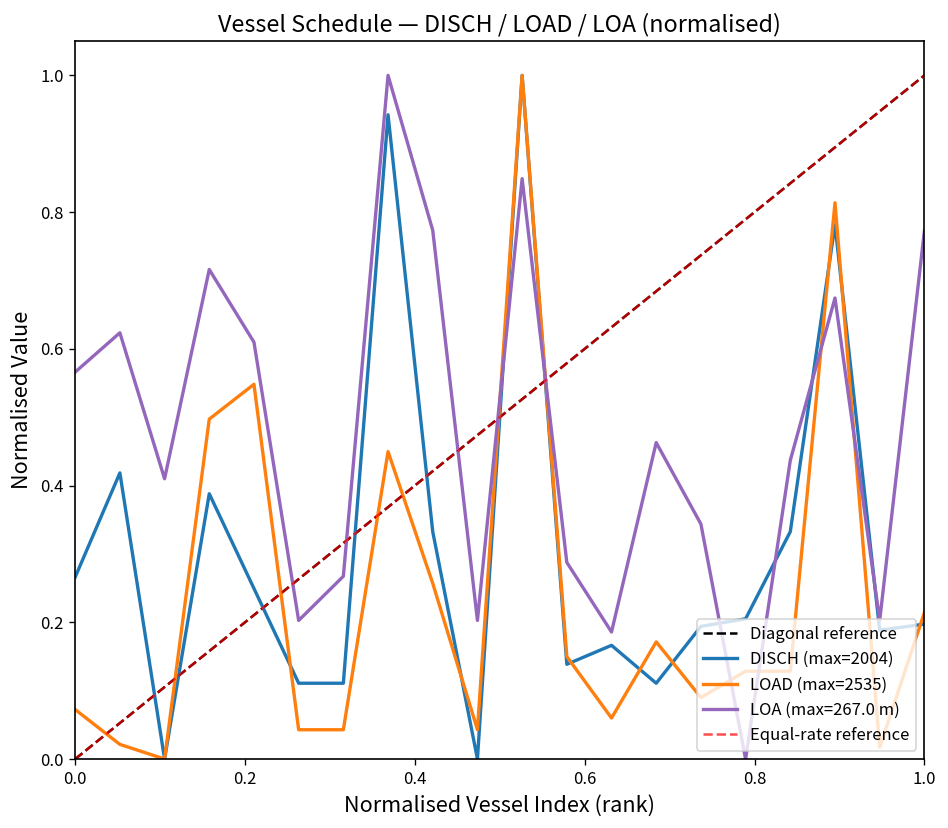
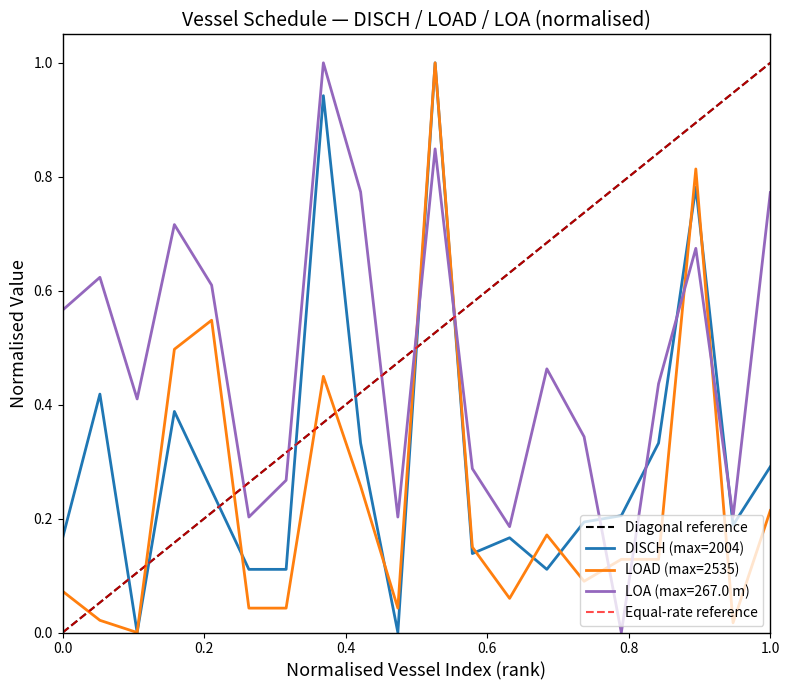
  {
    "DISCH (max=2004)": {
-     "0.0": 0.27,
-     "1.0": 0.20
+     "0.0": 0.17,
+     "1.0": 0.29
    },
    "LOAD (max=2535)": {
      "0.0": 0.07,
      "1.0": 0.21
    },
    "LOA (max=267.0 m)": {
      "0.0": 0.57,
      "1.0": 0.77
    }
  }
